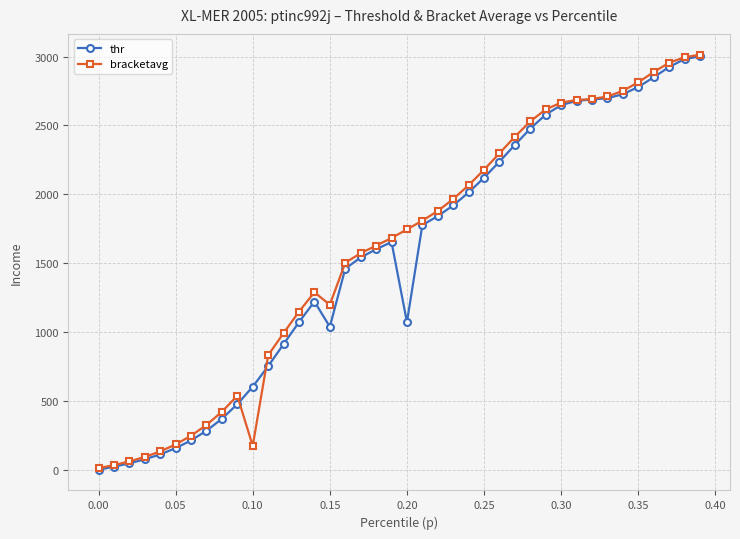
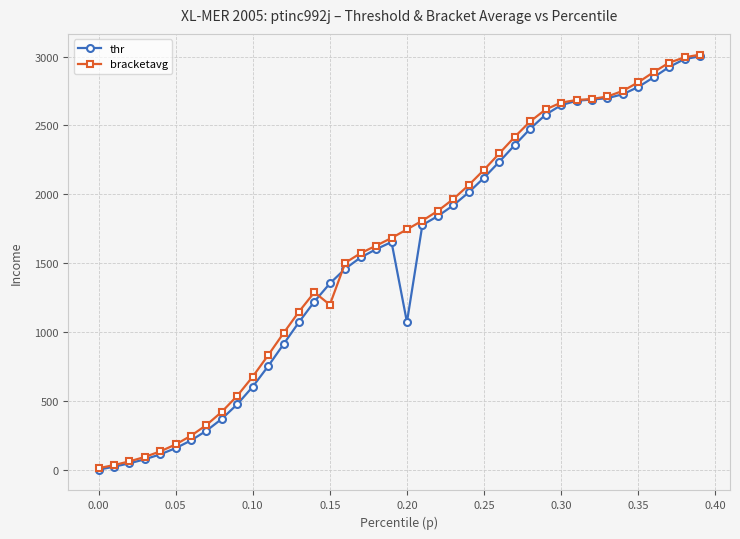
  {
    "thr": {
      "0.05": 160,
      "0.10": 600,
-     "0.15": 1040,
+     "0.15": 1350,
      "0.20": 1070,
      "0.25": 2120,
      "0.35": 2780
    },
    "bracketavg": {
      "0.05": 180,
-     "0.10": 170,
+     "0.10": 680,
      "0.15": 1200,
      "0.20": 1750,
      "0.25": 2180,
      "0.35": 2810
    }
  }
